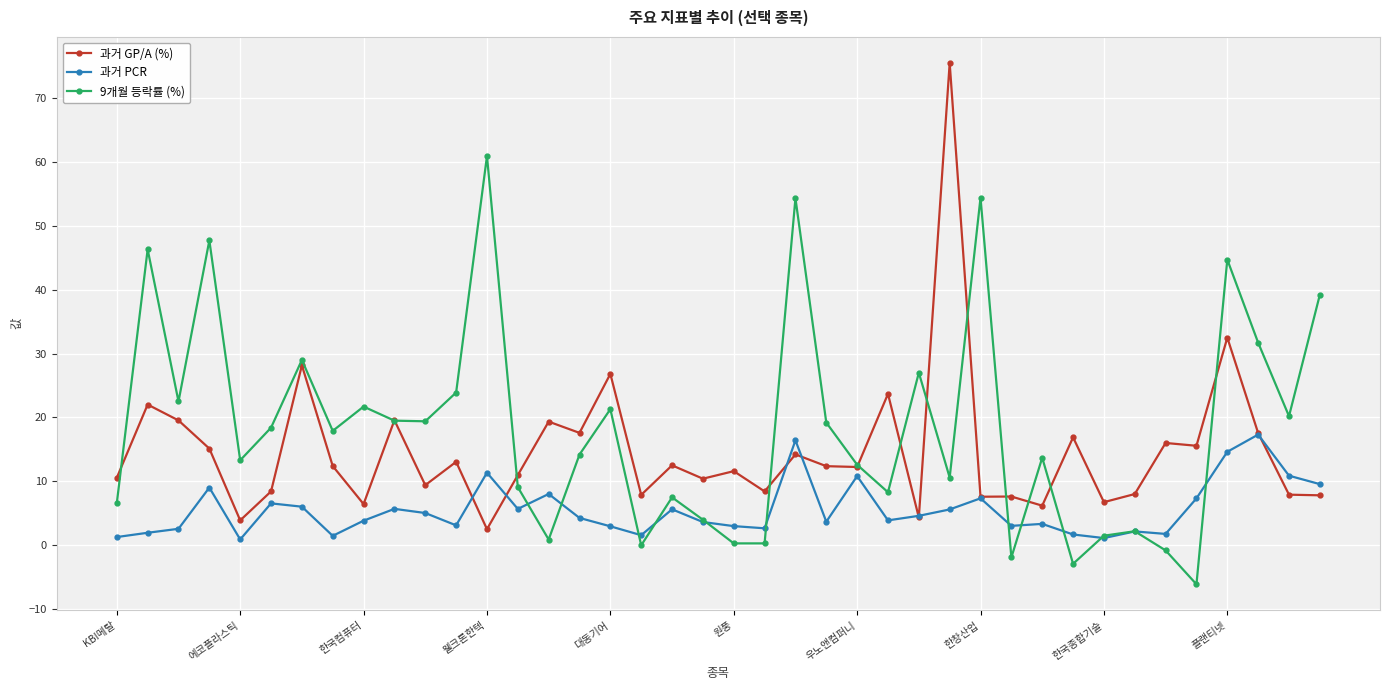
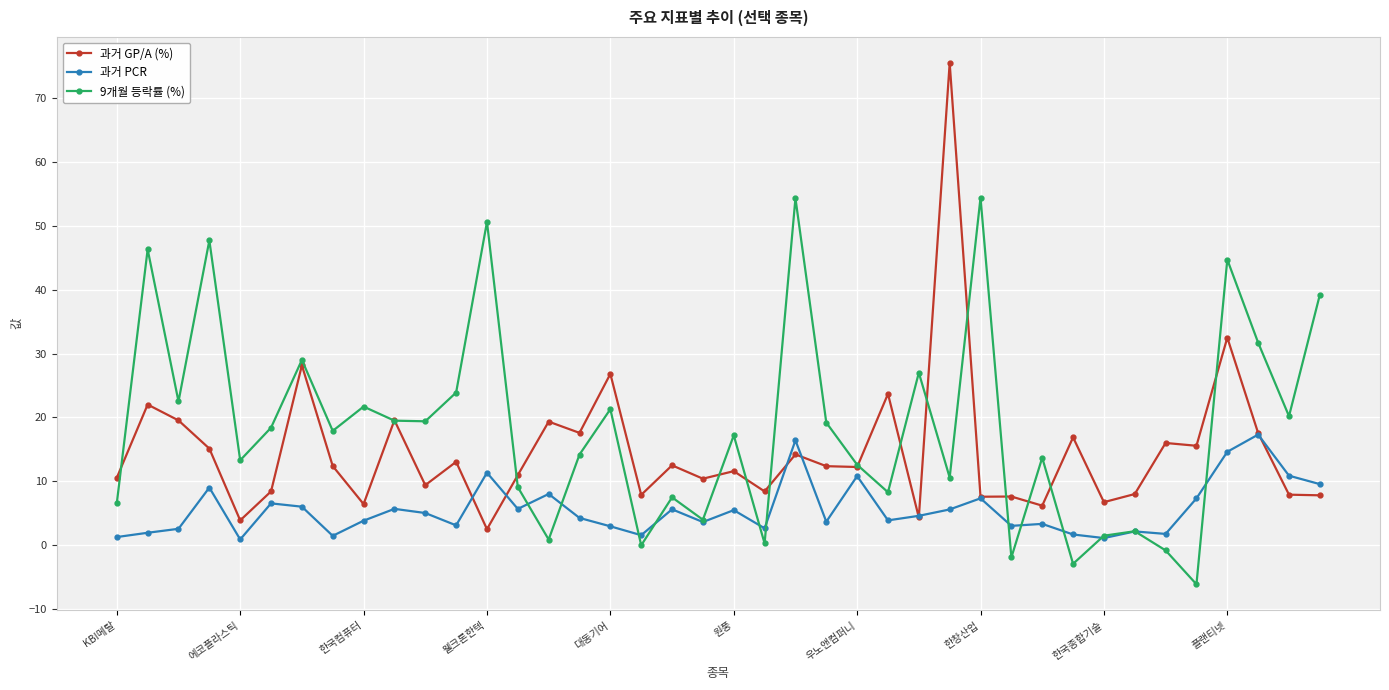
  {
    "과거 GP/A (%)": {
      "KBI메탈": 11,
      "에코플라스틱": 4,
      "한국컴퓨터": 6,
      "웰크론한텍": 3,
      "대동기어": 27,
      "원풍": 12,
      "한국종합기술": 7,
      "플랜티넷": 32
    },
    "과거 PCR": {
      "KBI메탈": 1,
      "에코플라스틱": 1,
      "한국컴퓨터": 4,
      "웰크론한텍": 11,
      "대동기어": 3,
-     "원풍": 3,
+     "원풍": 6,
      "우노앤컴퍼니": 11,
      "플랜티넷": 15
    },
    "9개월 등락률 (%)": {
      "KBI메탈": 7,
      "에코플라스틱": 13,
      "한국컴퓨터": 22,
-     "웰크론한텍": 61,
+     "웰크론한텍": 51,
      "대동기어": 21,
-     "원풍": 0,
+     "원풍": 17,
      "한창산업": 54,
      "플랜티넷": 45
    }
  }
